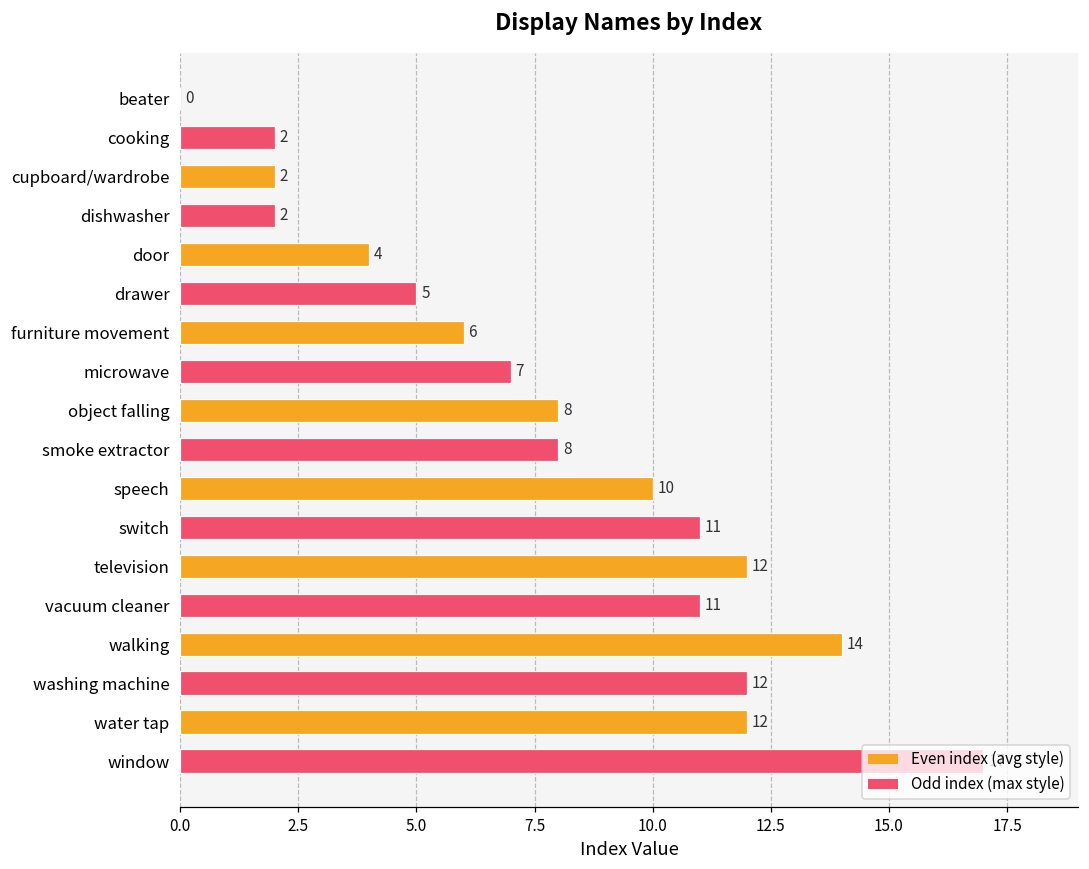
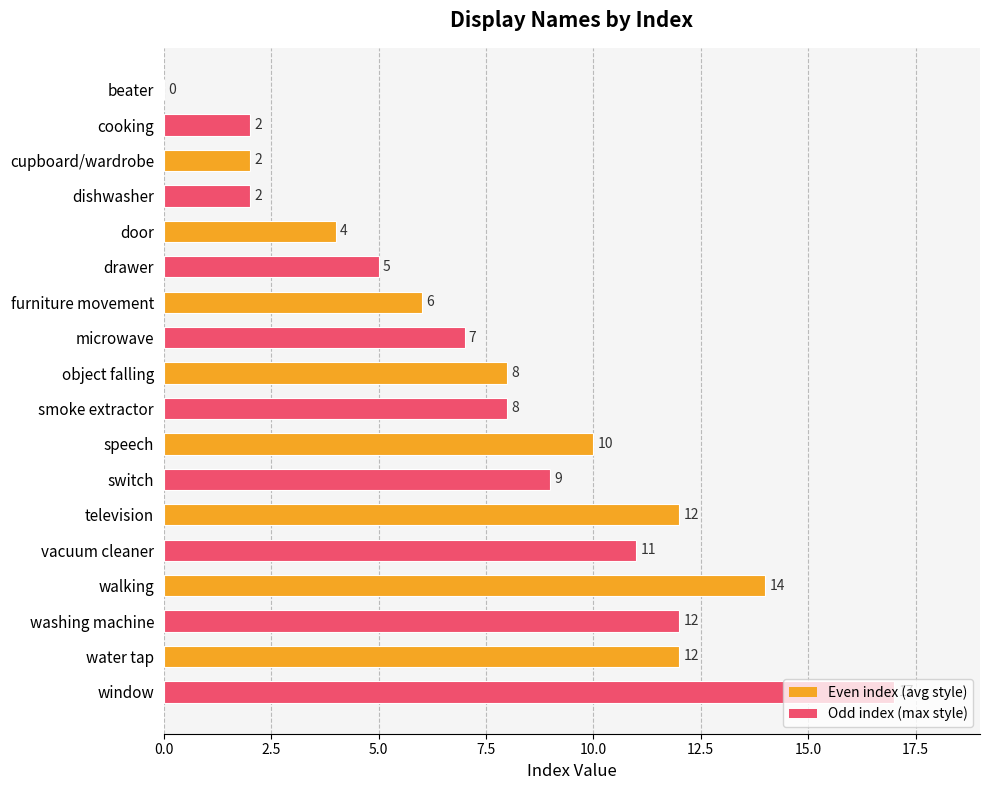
  {
    "beater": 0,
    "cooking": 2,
    "cupboard/wardrobe": 2,
    "dishwasher": 2,
    "door": 4,
    "drawer": 5,
    "furniture movement": 6,
    "microwave": 7,
    "object falling": 8,
    "smoke extractor": 8,
    "speech": 10,
-   "switch": 11,
+   "switch": 9,
    "television": 12,
    "vacuum cleaner": 11,
    "walking": 14,
    "washing machine": 12,
    "water tap": 12
  }
